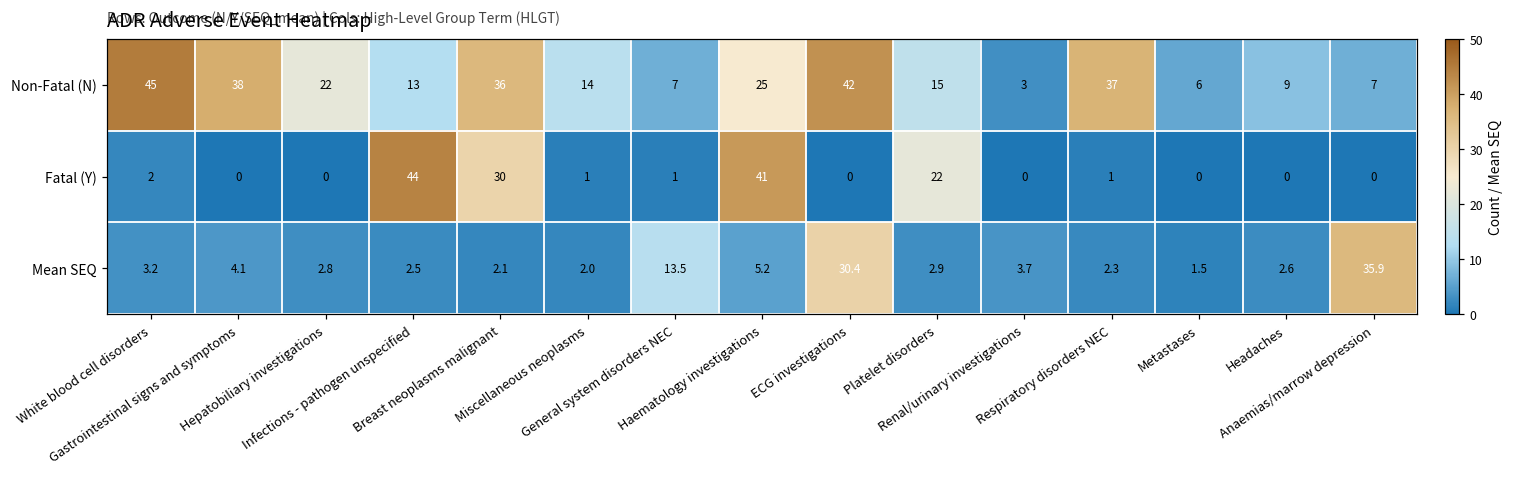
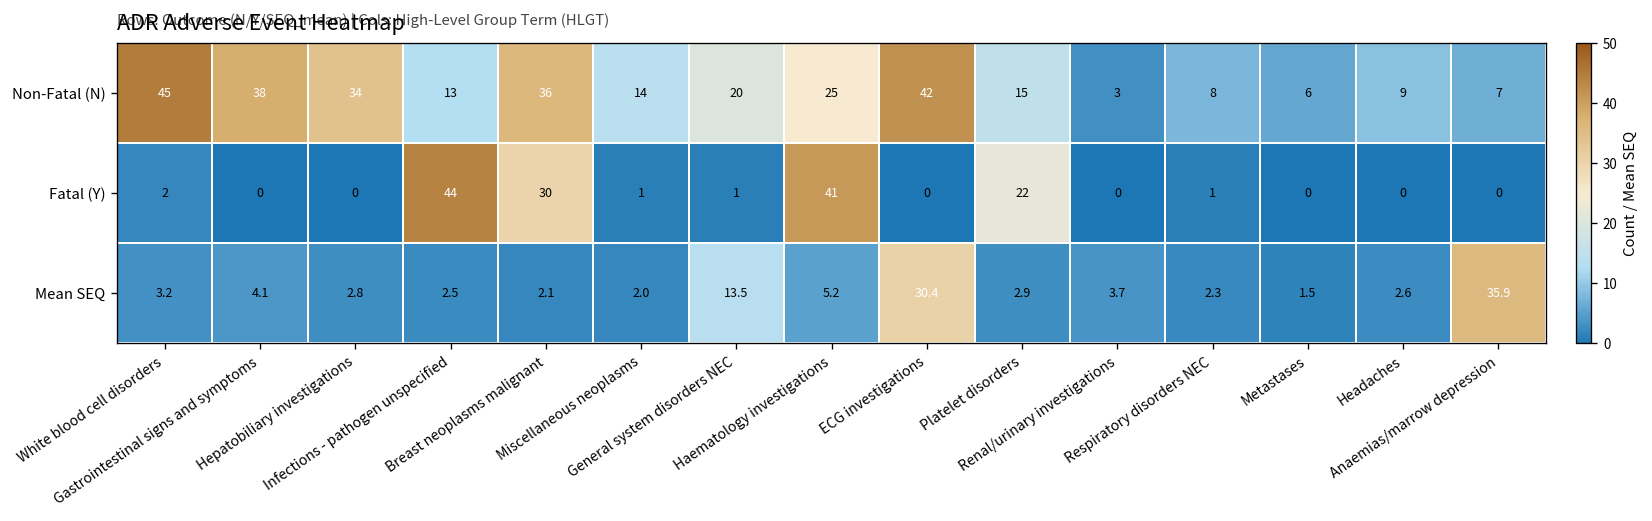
  {
    "Non-Fatal (N)": {
      "White blood cell disorders": 45,
      "Gastrointestinal signs and symptoms": 38,
-     "Hepatobiliary investigations": 22,
+     "Hepatobiliary investigations": 34,
      "Infections - pathogen unspecified": 13,
      "Breast neoplasms malignant": 36,
      "Miscellaneous neoplasms": 14,
-     "General system disorders NEC": 7,
+     "General system disorders NEC": 20,
      "Haematology investigations": 25,
      "ECG investigations": 42,
      "Platelet disorders": 15,
      "Renal/urinary investigations": 3,
-     "Respiratory disorders NEC": 37,
+     "Respiratory disorders NEC": 8,
      "Metastases": 6,
      "Headaches": 9,
      "Anaemias/marrow depression": 7
    },
    "Fatal (Y)": {
      "White blood cell disorders": 2,
      "Gastrointestinal signs and symptoms": 0,
      "Hepatobiliary investigations": 0,
      "Infections - pathogen unspecified": 44,
      "Breast neoplasms malignant": 30,
      "Miscellaneous neoplasms": 1,
      "General system disorders NEC": 1,
      "Haematology investigations": 41,
      "ECG investigations": 0,
      "Platelet disorders": 22,
      "Renal/urinary investigations": 0,
      "Respiratory disorders NEC": 1,
      "Metastases": 0,
      "Headaches": 0,
      "Anaemias/marrow depression": 0
    },
    "Mean SEQ": {
      "White blood cell disorders": 3.2,
      "Gastrointestinal signs and symptoms": 4.1,
      "Hepatobiliary investigations": 2.8,
      "Infections - pathogen unspecified": 2.5,
      "Breast neoplasms malignant": 2.1,
      "Miscellaneous neoplasms": 2.0,
      "General system disorders NEC": 13.5,
      "Haematology investigations": 5.2,
      "ECG investigations": 30.4,
      "Platelet disorders": 2.9,
      "Renal/urinary investigations": 3.7,
      "Respiratory disorders NEC": 2.3,
      "Metastases": 1.5,
      "Headaches": 2.6,
      "Anaemias/marrow depression": 35.9
    }
  }
